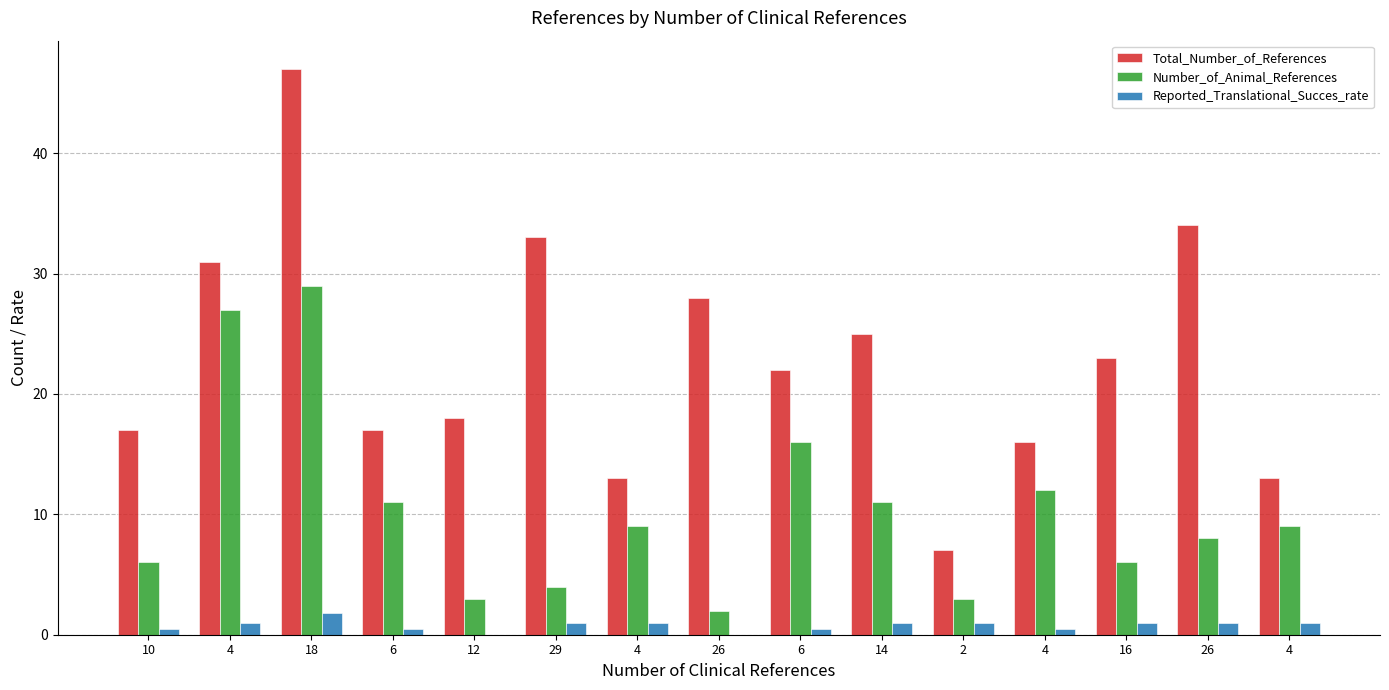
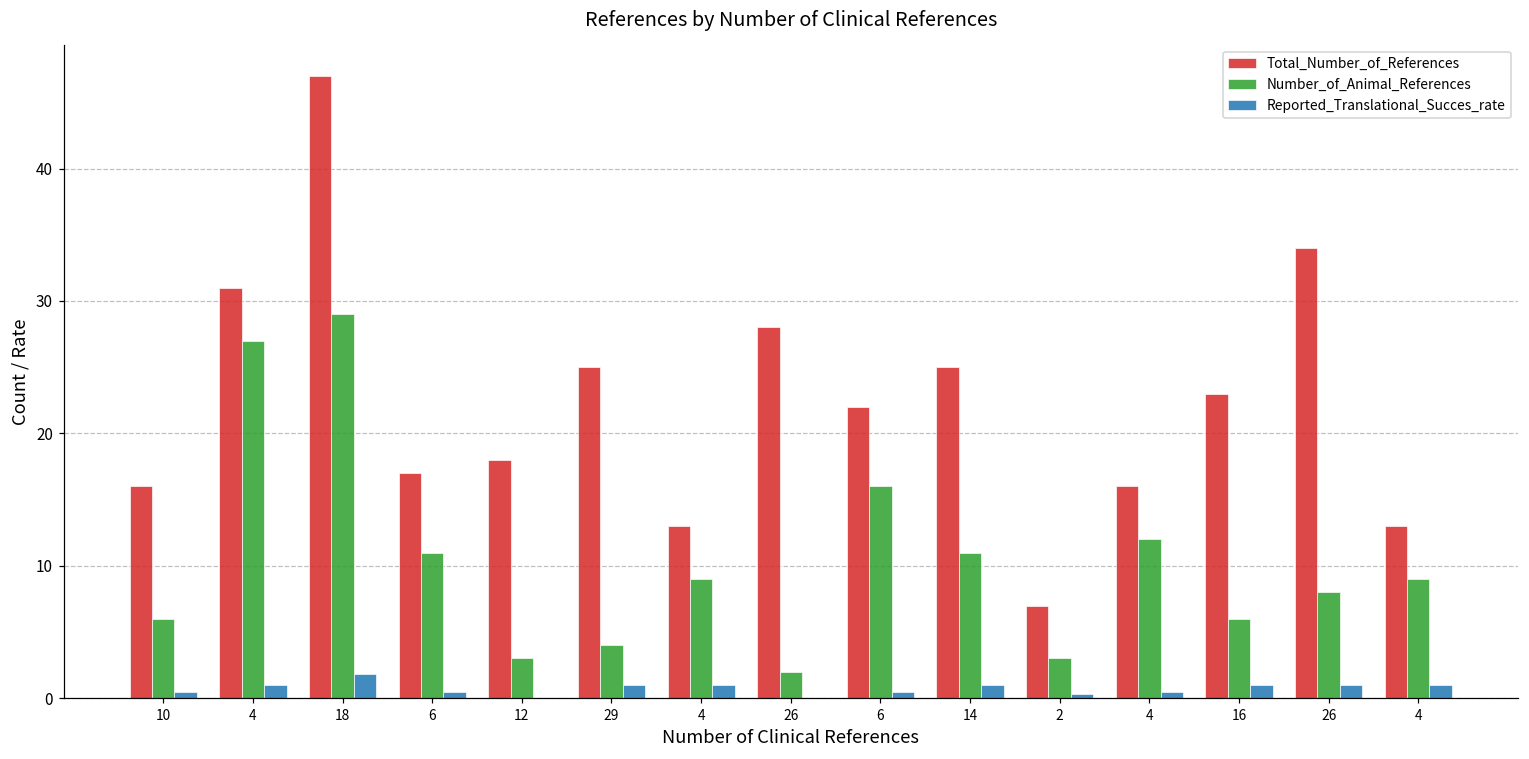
  {
    "Total_Number_of_References": {
-     "10": 17,
+     "10": 16,
      "18": 47,
      "12": 18,
-     "29": 33,
+     "29": 25,
      "14": 25,
      "2": 7,
      "16": 23
    },
    "Number_of_Animal_References": {
      "10": 6.0,
      "18": 29.0,
      "12": 3.0,
      "29": 4.0,
      "14": 11.0,
      "2": 3.0,
      "16": 6.0
    },
    "Reported_Translational_Succes_rate": {
      "10": 0.5,
      "18": 1.8,
      "12": 0.0,
      "29": 1.0,
      "14": 1.0,
-     "2": 1.0,
+     "2": 0.3,
      "16": 1.0
    }
  }
